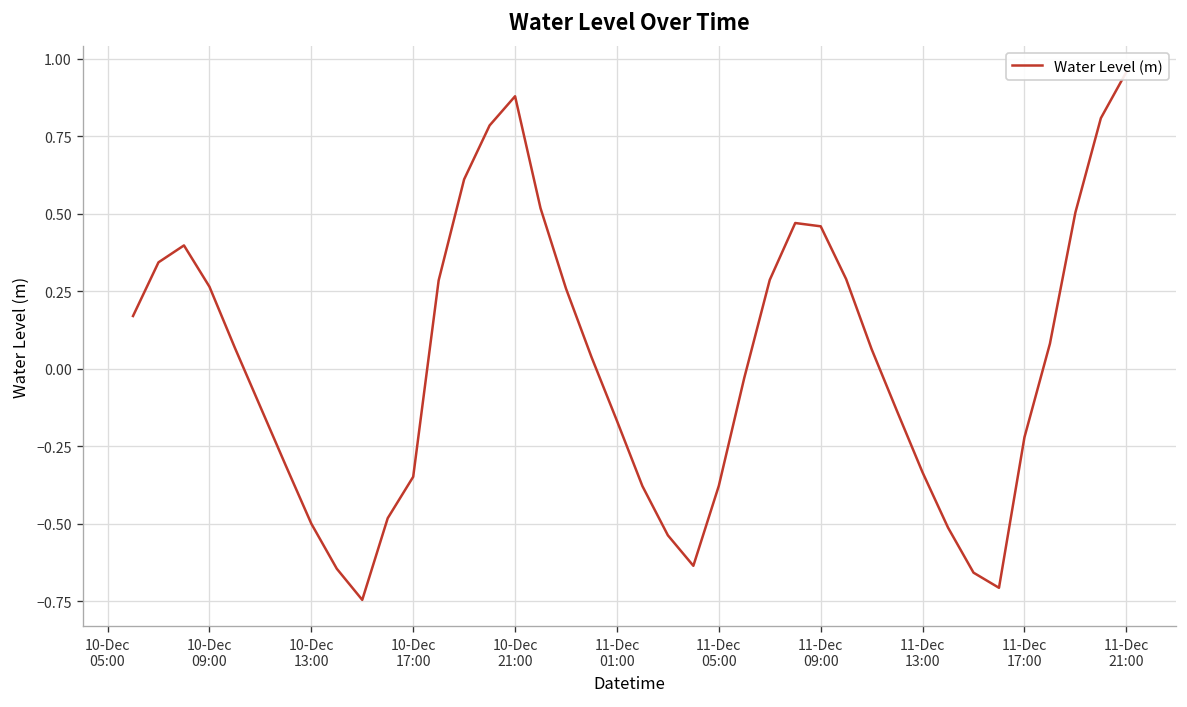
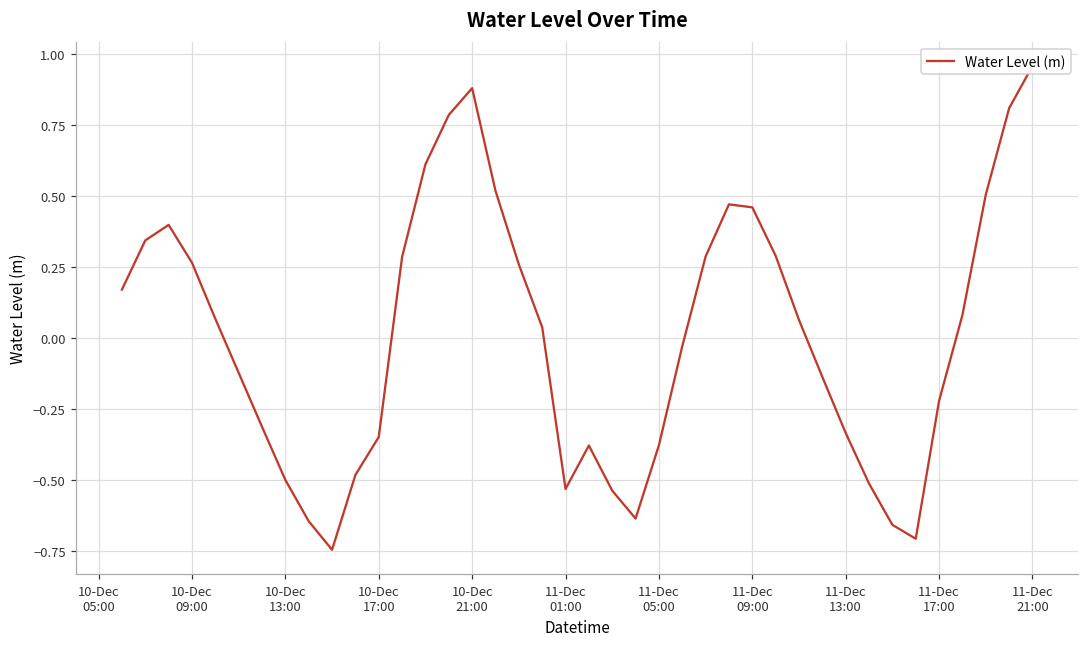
  {
    "10-Dec 09:00": 0.26,
    "10-Dec 13:00": -0.50,
    "10-Dec 17:00": -0.35,
    "10-Dec 21:00": 0.88,
-   "11-Dec 01:00": -0.17,
+   "11-Dec 01:00": -0.53,
    "11-Dec 05:00": -0.38,
    "11-Dec 09:00": 0.46,
    "11-Dec 13:00": -0.33,
    "11-Dec 17:00": -0.22
  }
